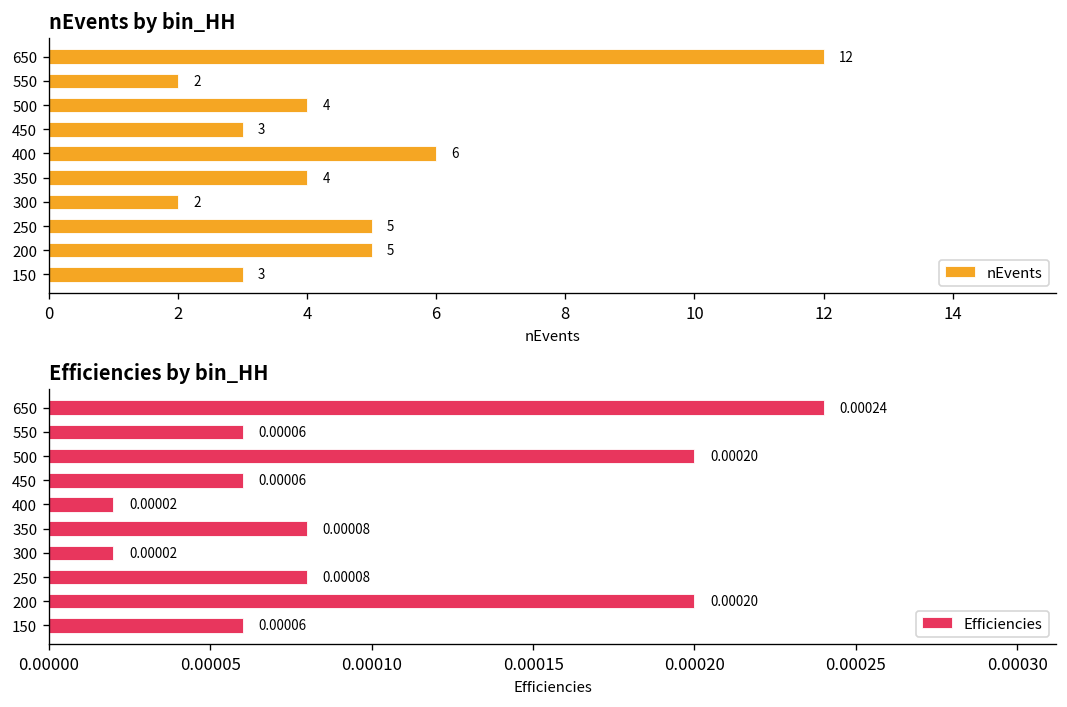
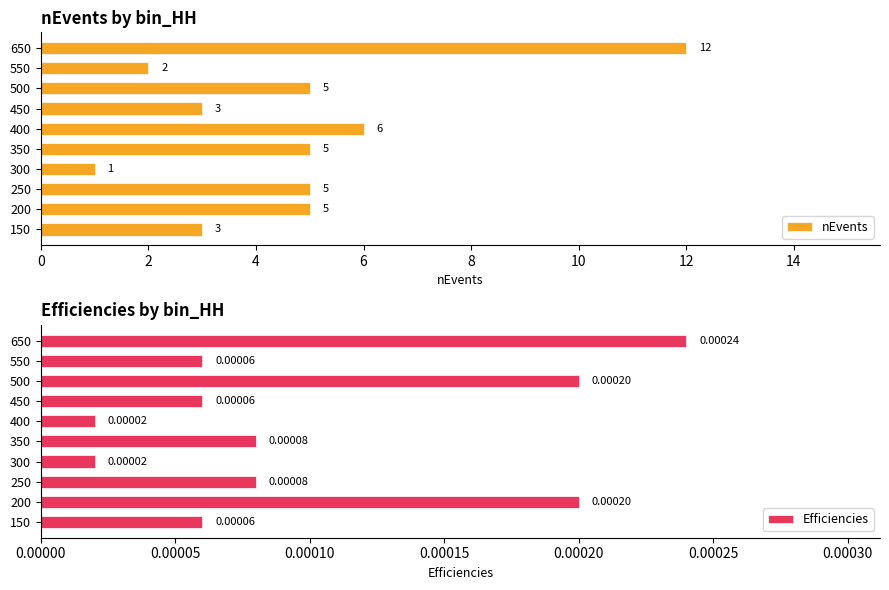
  {
    "nEvents by bin_HH": {
      "650": 12,
      "550": 2,
-     "500": 4,
+     "500": 5,
      "450": 3,
      "400": 6,
-     "350": 4,
-     "300": 2,
+     "350": 5,
+     "300": 1,
      "250": 5,
      "200": 5,
      "150": 3
    },
    "Efficiencies by bin_HH": {
      "650": 0.00024,
      "550": 0.00006,
      "500": 0.00020,
      "450": 0.00006,
      "400": 0.00002,
      "350": 0.00008,
      "300": 0.00002,
      "250": 0.00008,
      "200": 0.00020,
      "150": 0.00006
    }
  }
